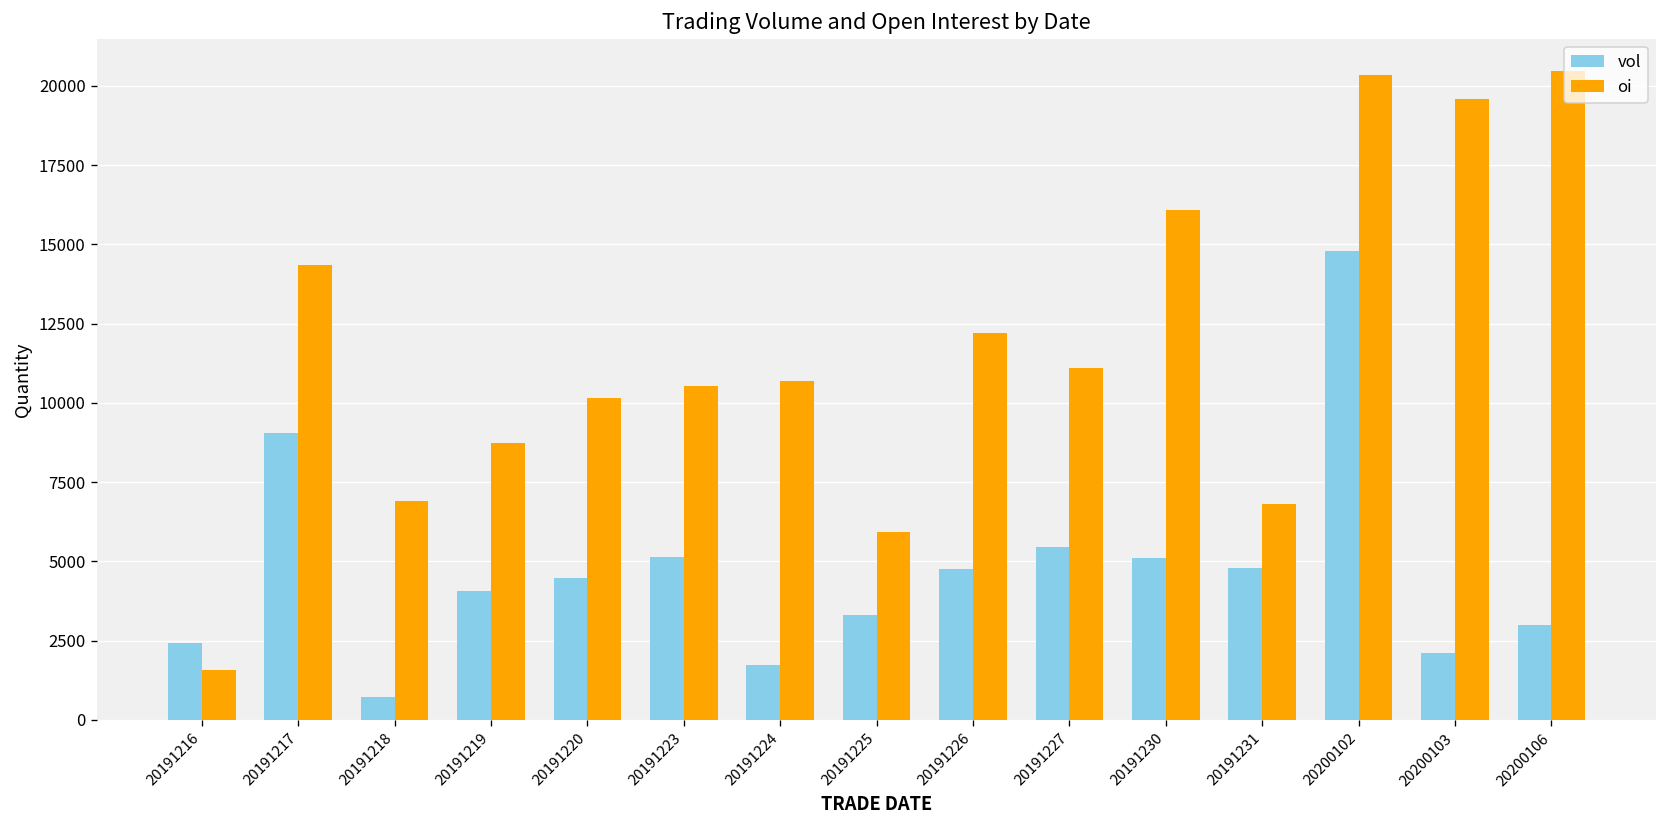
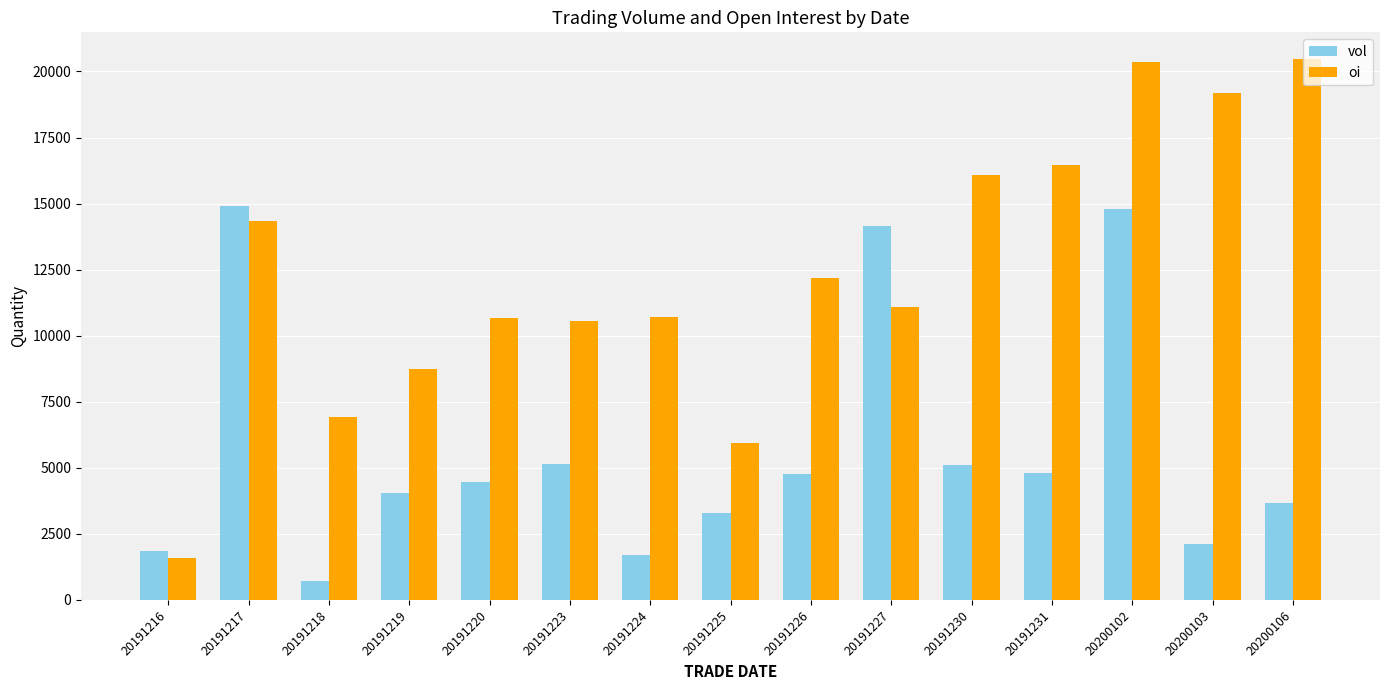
  {
    "vol": {
-     "20191216": 2400,
-     "20191217": 9000,
+     "20191216": 1800,
+     "20191217": 14900,
      "20191218": 700,
      "20191219": 4100,
      "20191220": 4500,
      "20191223": 5100,
      "20191224": 1700,
      "20191225": 3300,
      "20191226": 4800,
-     "20191227": 5500,
+     "20191227": 14100,
      "20191230": 5100,
      "20191231": 4800,
      "20200102": 14800,
      "20200103": 2100,
-     "20200106": 3000
+     "20200106": 3700
    },
    "oi": {
      "20191216": 1600,
      "20191217": 14400,
      "20191218": 6900,
      "20191219": 8700,
-     "20191220": 10100,
+     "20191220": 10700,
      "20191223": 10500,
      "20191224": 10700,
      "20191225": 5900,
      "20191226": 12200,
      "20191227": 11100,
      "20191230": 16100,
-     "20191231": 6800,
+     "20191231": 16500,
      "20200102": 20300,
-     "20200103": 19600
+     "20200103": 19200
    }
  }
